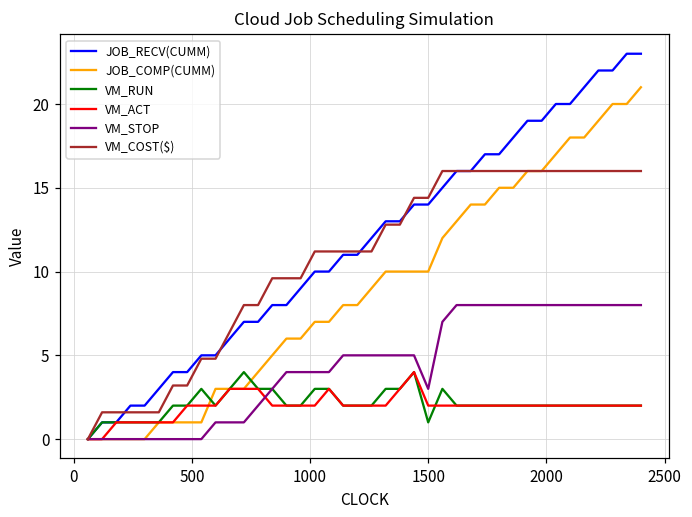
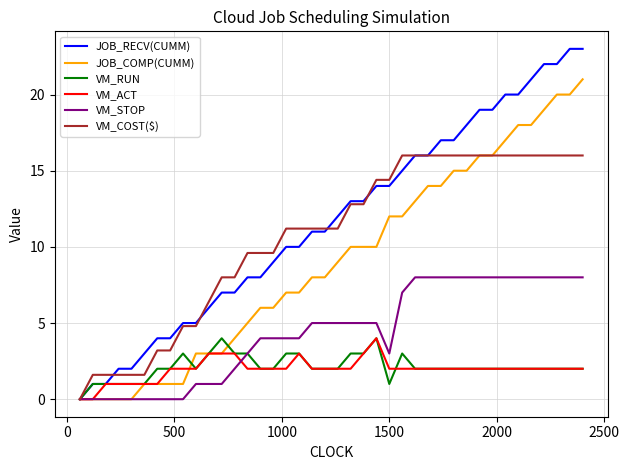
  {
    "JOB_RECV(CUMM)": {
      "1500": 14
    },
    "JOB_COMP(CUMM)": {
-     "1500": 10
+     "1500": 12
    },
    "VM_RUN": {
      "1500": 1
    },
    "VM_ACT": {
      "1500": 2
    },
    "VM_STOP": {
      "1500": 3
    },
    "VM_COST($)": {
      "1500": 14.4
    }
  }
